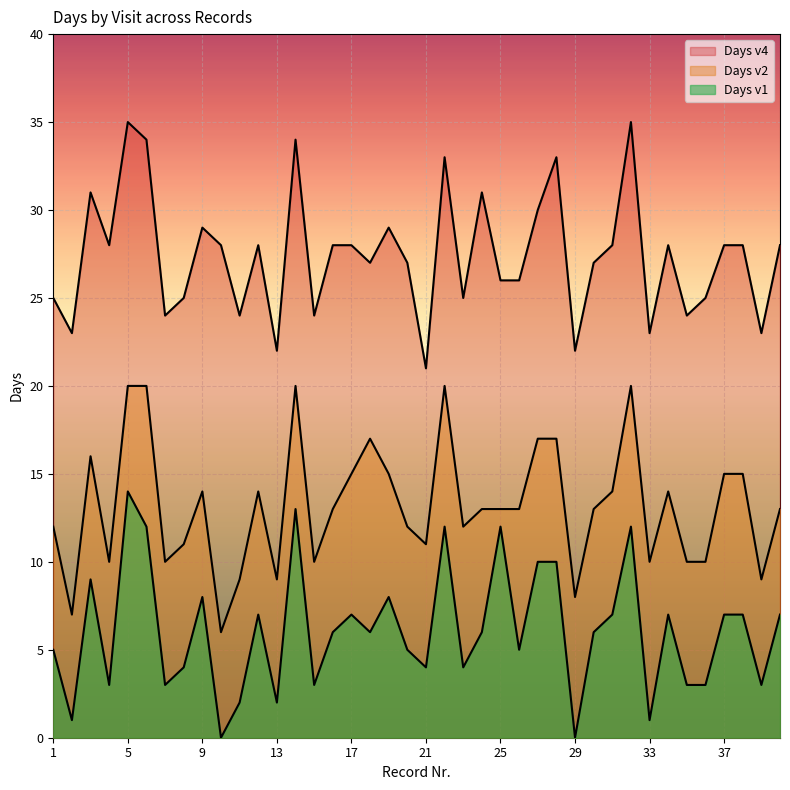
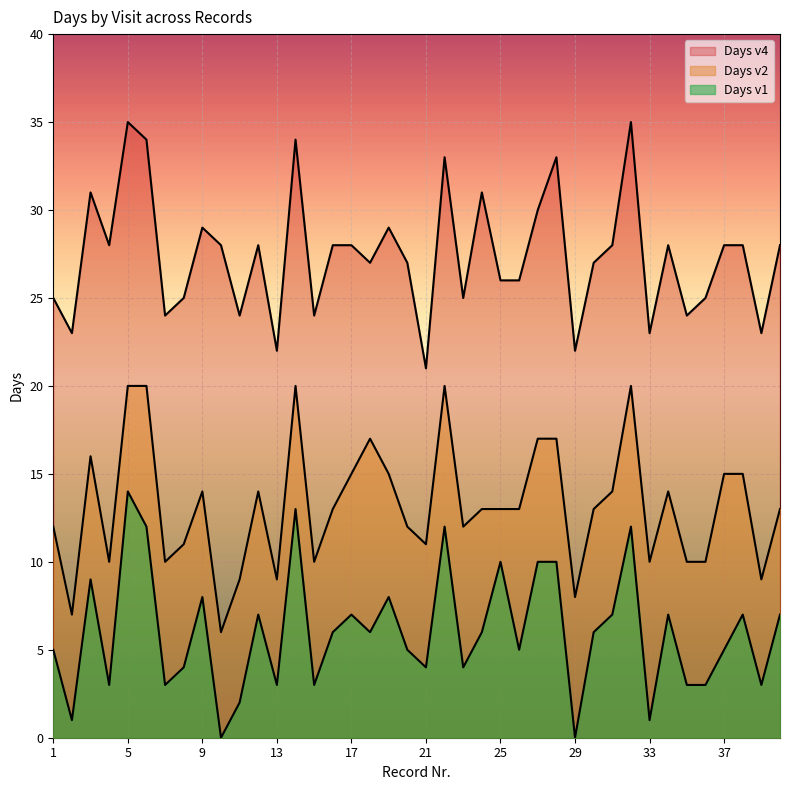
  {
    "Days v1": {
      "1": 5,
      "5": 14,
      "9": 8,
-     "13": 2,
+     "13": 3,
      "17": 7,
      "21": 4,
-     "25": 12,
+     "25": 10,
      "29": 0,
      "33": 1,
-     "37": 7
+     "37": 5
    }
  }
